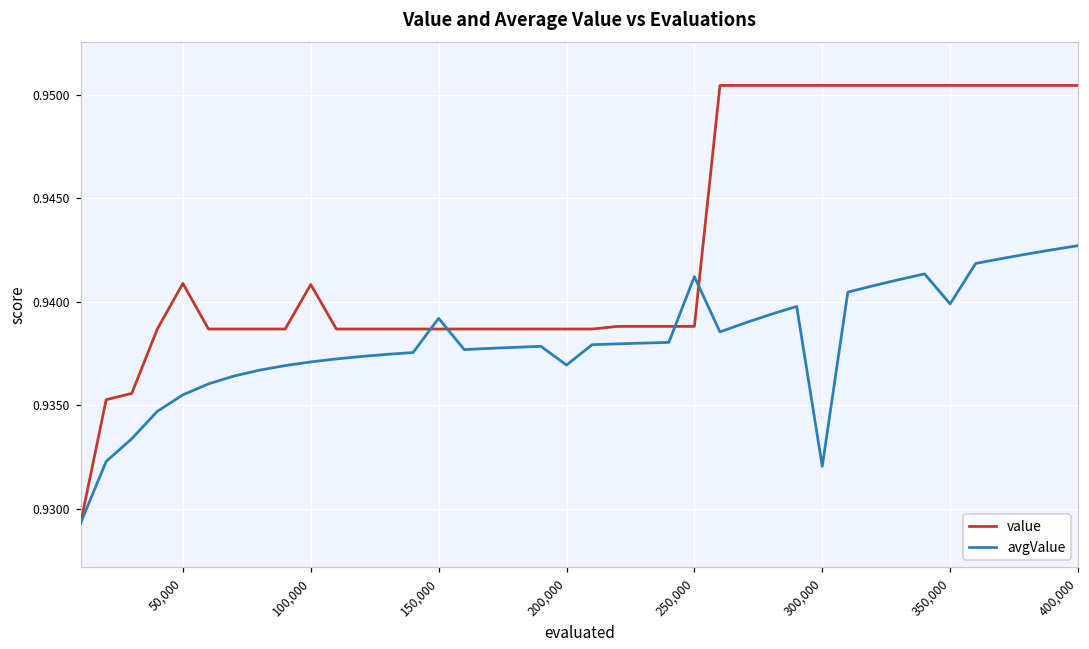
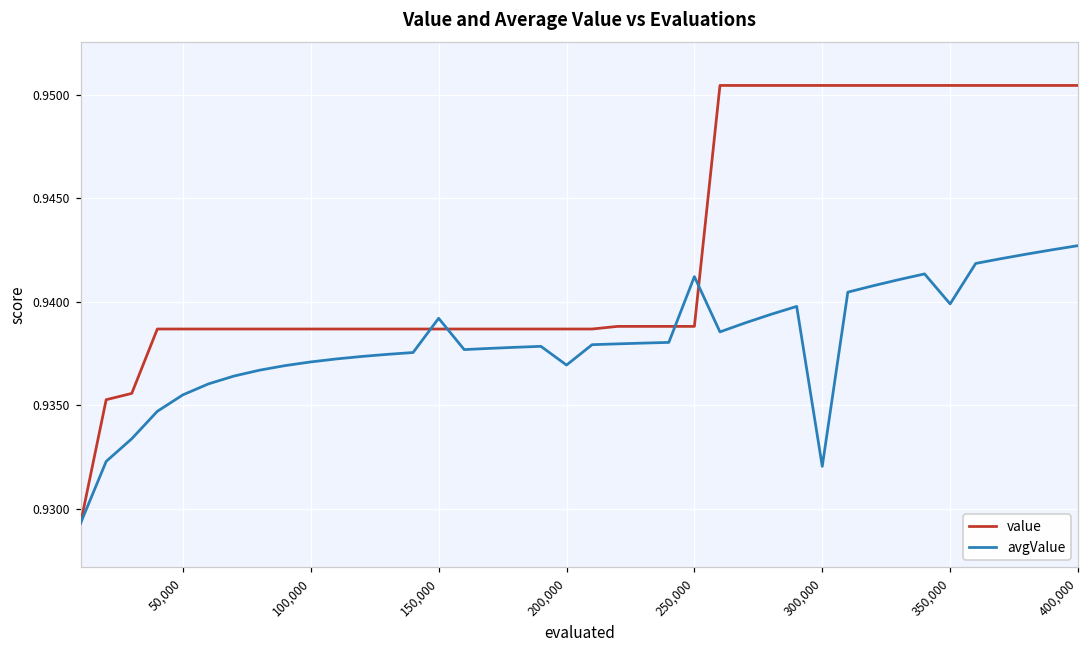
  {
    "value": {
-     "50,000": 0.9409,
-     "100,000": 0.9408,
+     "50,000": 0.9387,
+     "100,000": 0.9387,
      "150,000": 0.9387,
      "200,000": 0.9387,
      "250,000": 0.9388,
      "300,000": 0.9504,
      "350,000": 0.9504,
      "400,000": 0.9504
    },
    "avgValue": {
      "50,000": 0.9355,
      "100,000": 0.9371,
      "150,000": 0.9392,
      "200,000": 0.9369,
      "250,000": 0.9412,
      "300,000": 0.9320,
      "350,000": 0.9399,
      "400,000": 0.9427
    }
  }
